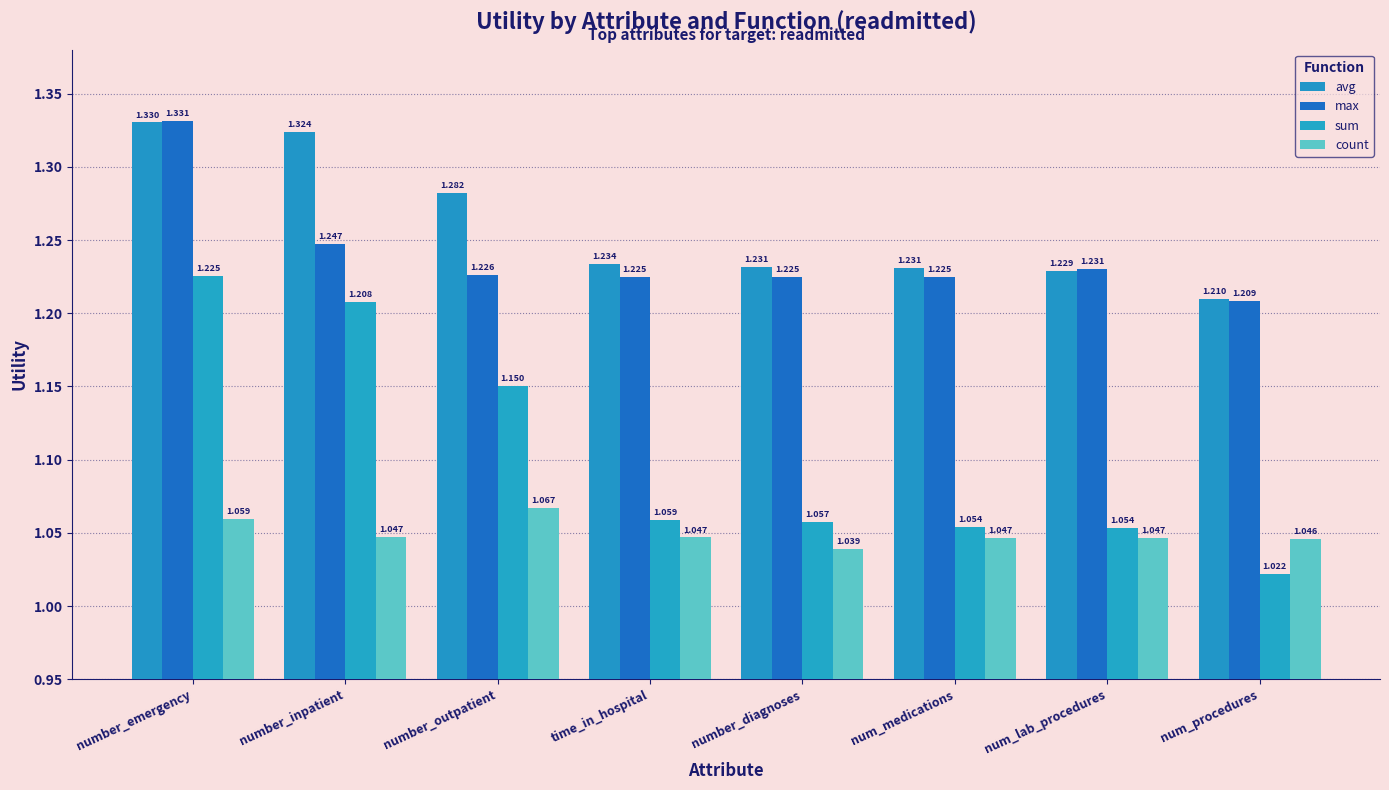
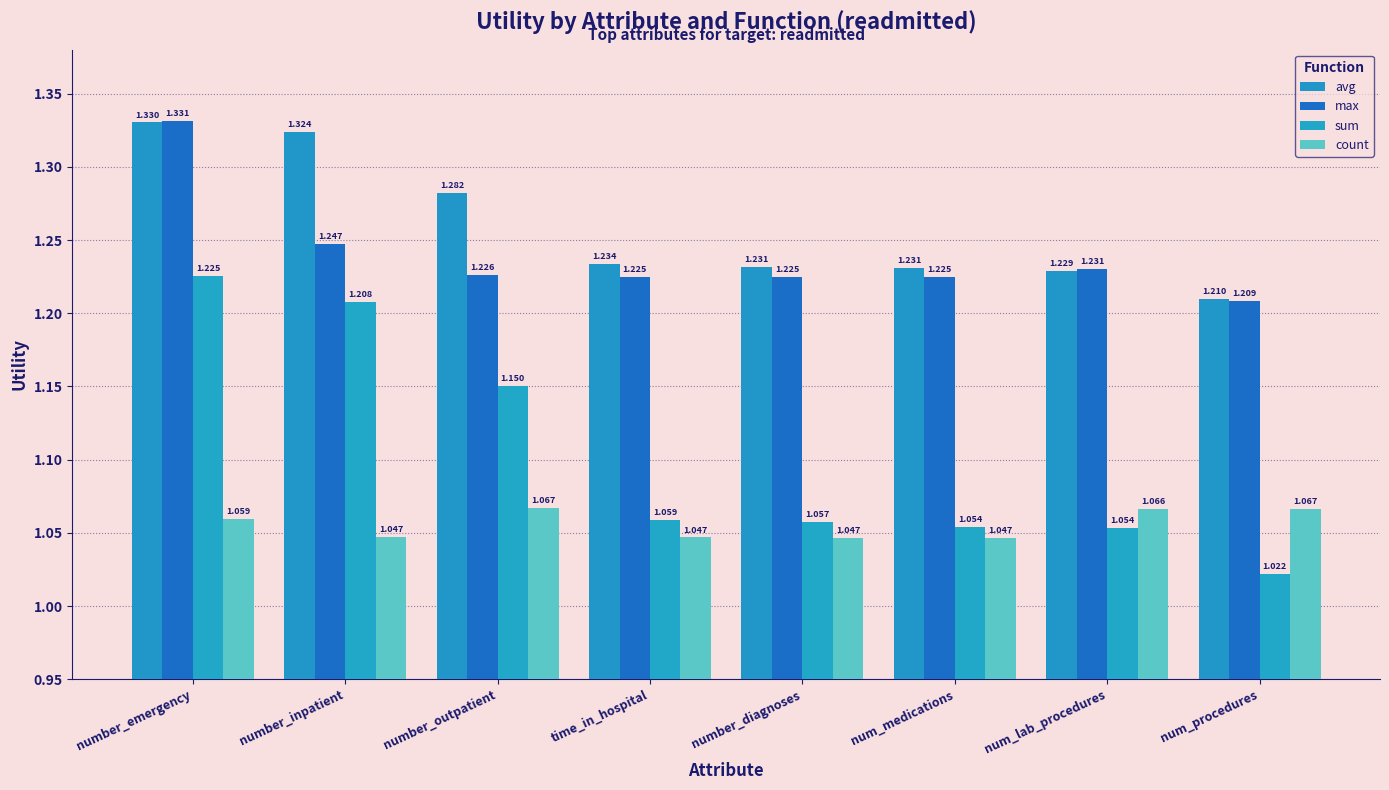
  {
    "count": {
      "number_emergency": 1.059,
      "number_inpatient": 1.047,
      "number_outpatient": 1.067,
      "time_in_hospital": 1.047,
-     "number_diagnoses": 1.039,
+     "number_diagnoses": 1.047,
      "num_medications": 1.047,
-     "num_lab_procedures": 1.047,
-     "num_procedures": 1.046
+     "num_lab_procedures": 1.066,
+     "num_procedures": 1.067
    }
  }
